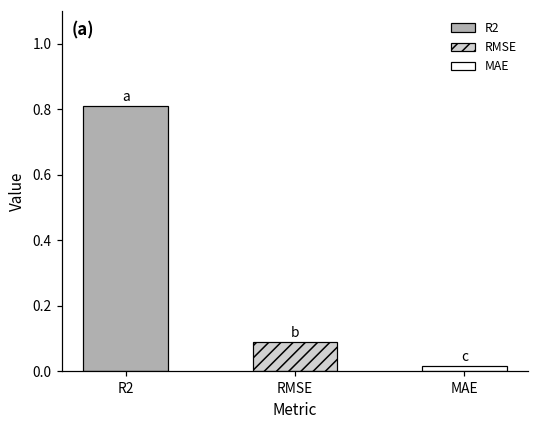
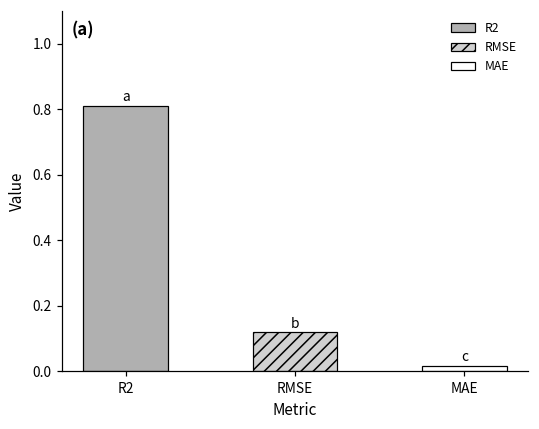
  {
    "R2": 0.81,
-   "RMSE": 0.09,
+   "RMSE": 0.12,
    "MAE": 0.02
  }
